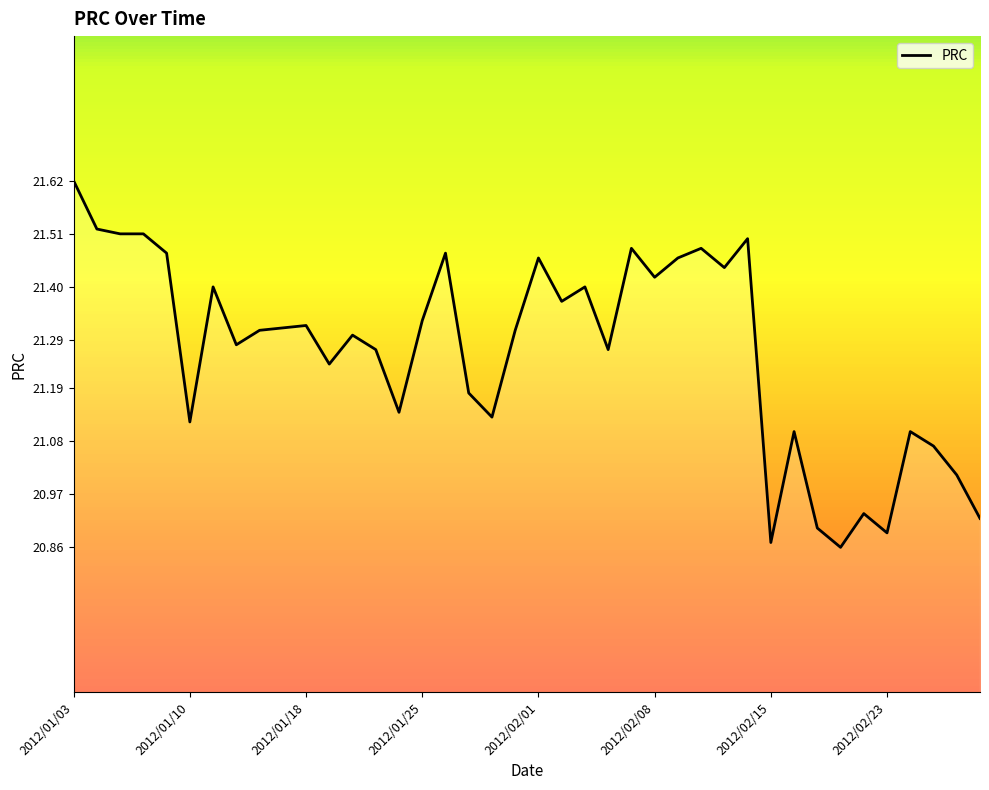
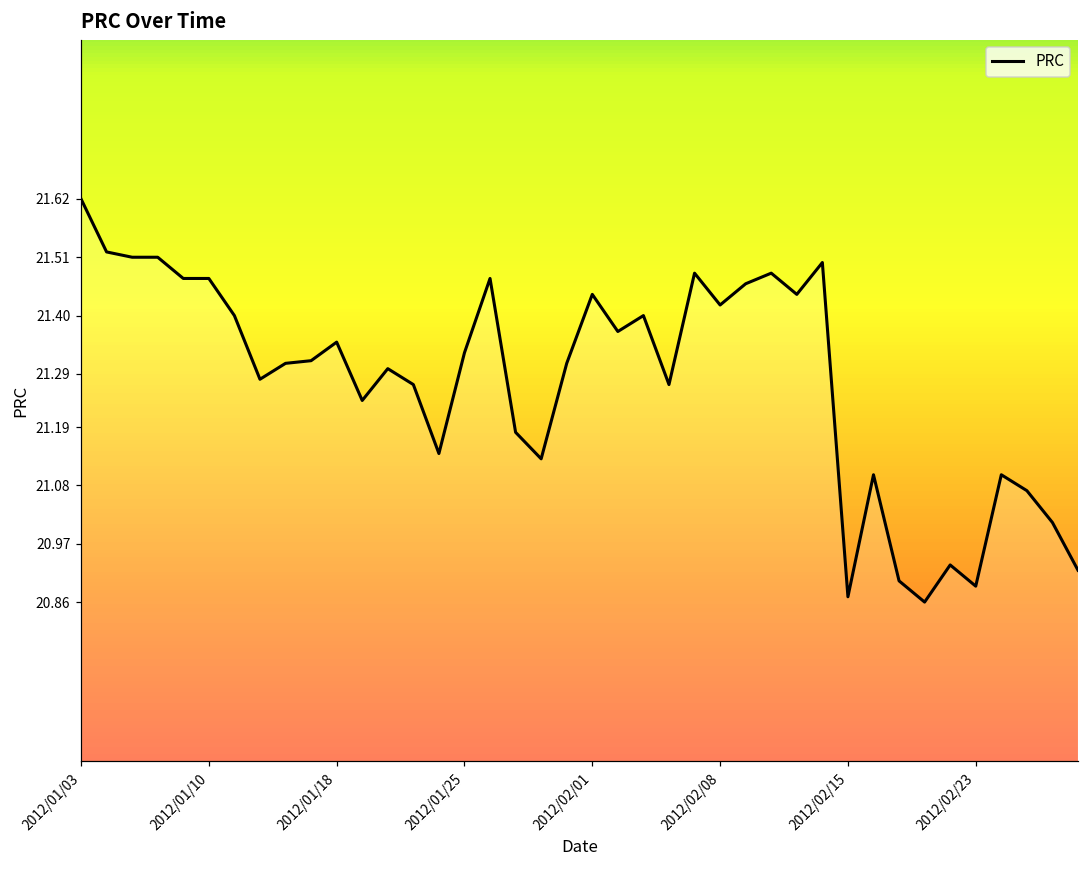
  {
    "2012/01/03": 21.62,
-   "2012/01/10": 21.12,
-   "2012/01/18": 21.32,
+   "2012/01/10": 21.47,
+   "2012/01/18": 21.35,
    "2012/01/25": 21.33,
-   "2012/02/01": 21.46,
+   "2012/02/01": 21.44,
    "2012/02/08": 21.42,
    "2012/02/15": 20.87,
    "2012/02/23": 20.89
  }
